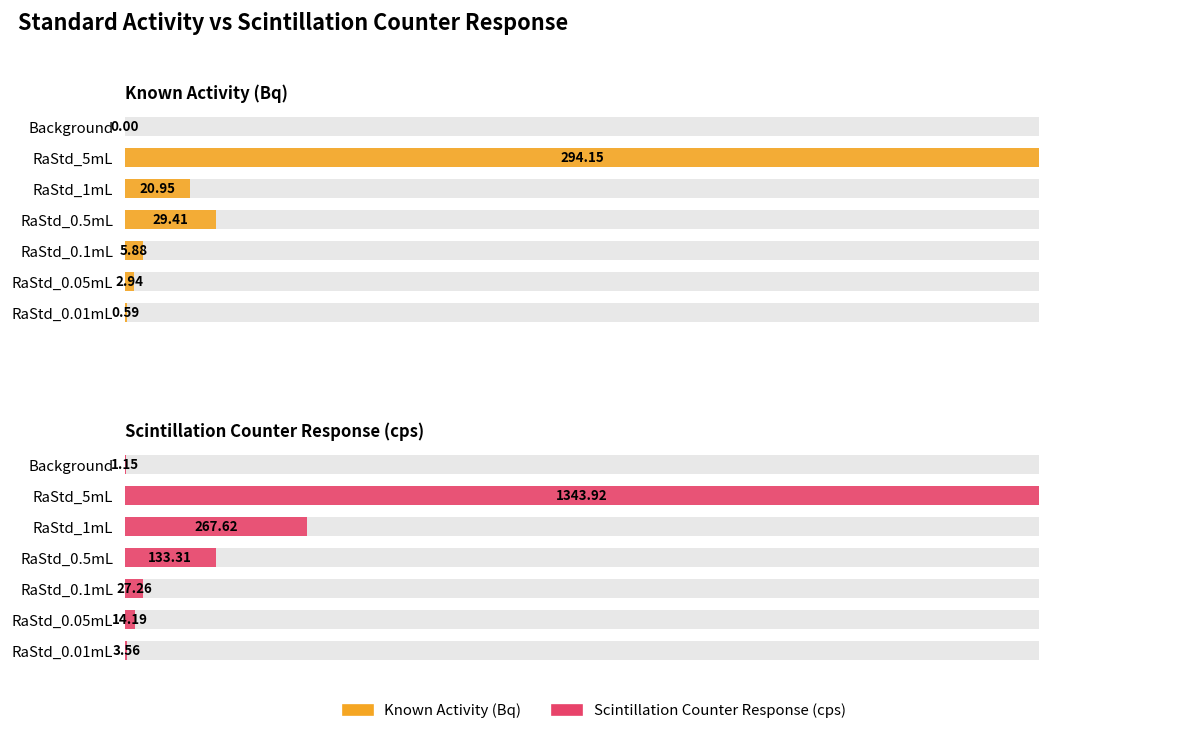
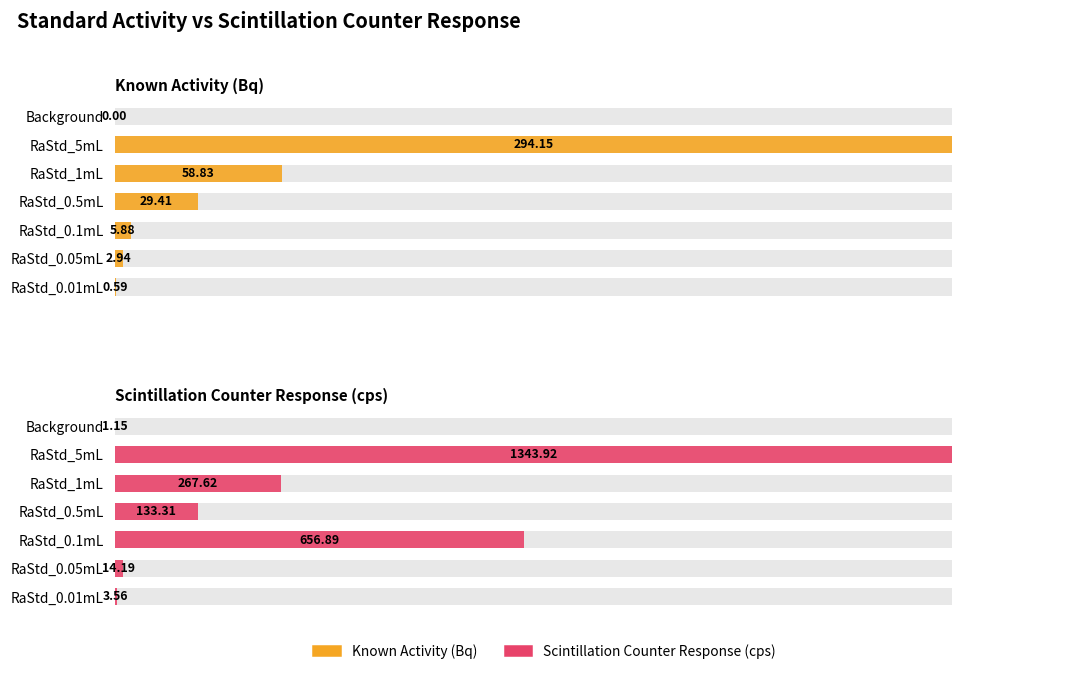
  {
    "Known Activity (Bq)": {
      "Known Activity (Bq)": {
        "Background": 0.00,
-       "RaStd_1mL": 20.95
+       "RaStd_1mL": 58.83
      }
    },
    "Scintillation Counter Response (cps)": {
      "Scintillation Counter Response (cps)": {
-       "RaStd_0.1mL": 27.26
+       "RaStd_0.1mL": 656.89
      }
    }
  }
